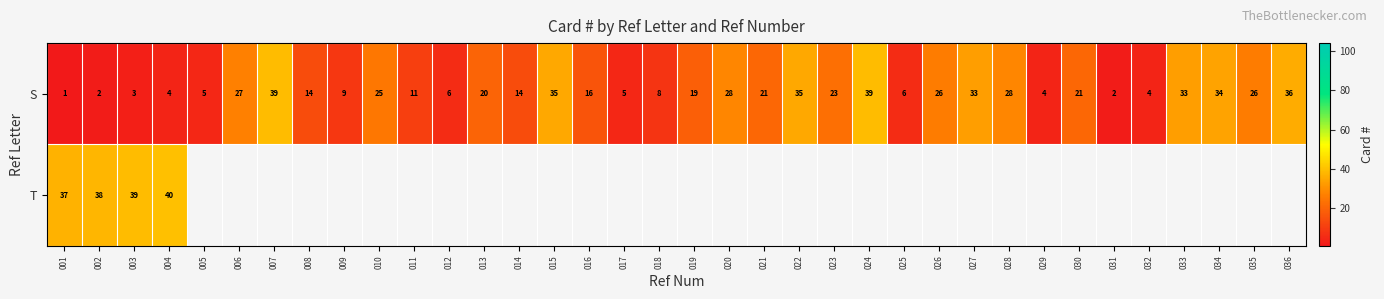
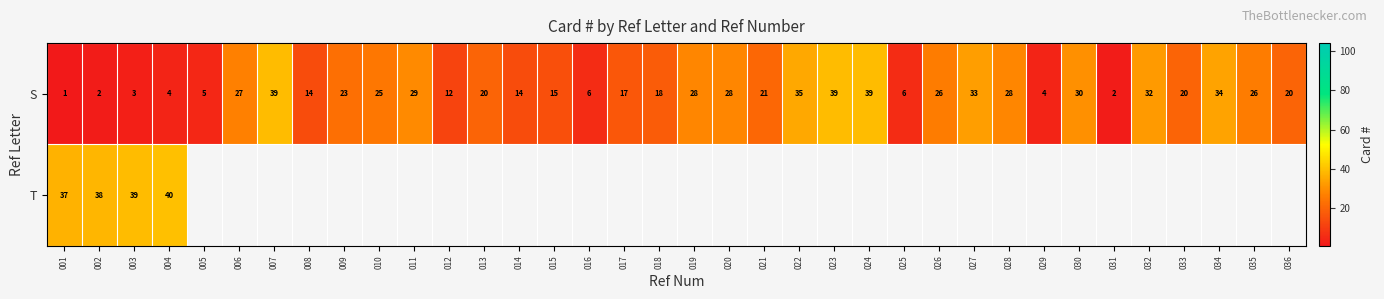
  {
    "S": {
      "001": 1,
      "002": 2,
      "003": 3,
      "004": 4,
      "005": 5,
      "006": 27,
      "007": 39,
      "008": 14,
-     "009": 9,
+     "009": 23,
      "010": 25,
-     "011": 11,
-     "012": 6,
+     "011": 29,
+     "012": 12,
      "013": 20,
      "014": 14,
-     "015": 35,
-     "016": 16,
-     "017": 5,
-     "018": 8,
-     "019": 19,
+     "015": 15,
+     "016": 6,
+     "017": 17,
+     "018": 18,
+     "019": 28,
      "020": 28,
      "021": 21,
      "022": 35,
-     "023": 23,
+     "023": 39,
      "024": 39,
      "025": 6,
      "026": 26,
      "027": 33,
      "028": 28,
      "029": 4,
-     "030": 21,
+     "030": 30,
      "031": 2,
-     "032": 4,
-     "033": 33,
+     "032": 32,
+     "033": 20,
      "034": 34,
      "035": 26,
-     "036": 36
+     "036": 20
    },
    "T": {
      "001": 37,
      "002": 38,
      "003": 39,
      "004": 40
    }
  }
